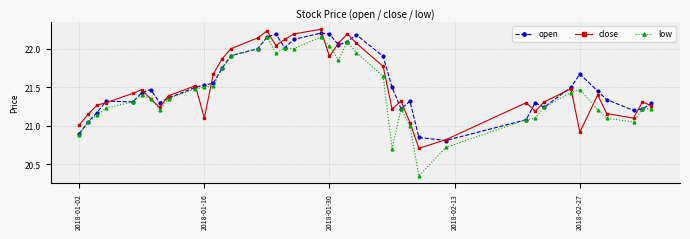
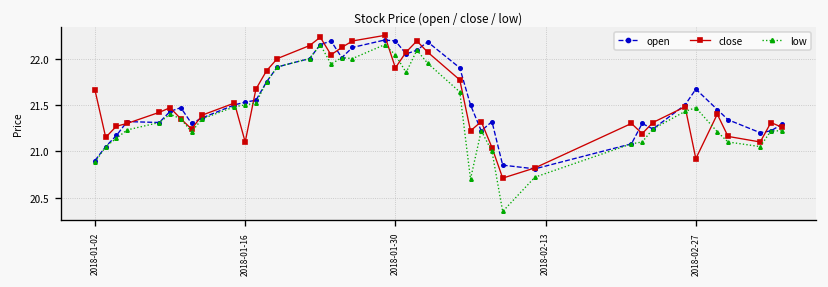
  {
    "open": {
      "2018-01-30": 22.2,
      "2018-02-27": 21.7
    },
    "close": {
-     "2018-01-02": 21.0,
+     "2018-01-02": 21.7,
      "2018-01-16": 21.1,
      "2018-01-30": 21.9,
      "2018-02-27": 20.9
    },
    "low": {
      "2018-01-30": 22.0,
      "2018-02-27": 21.5
    }
  }
